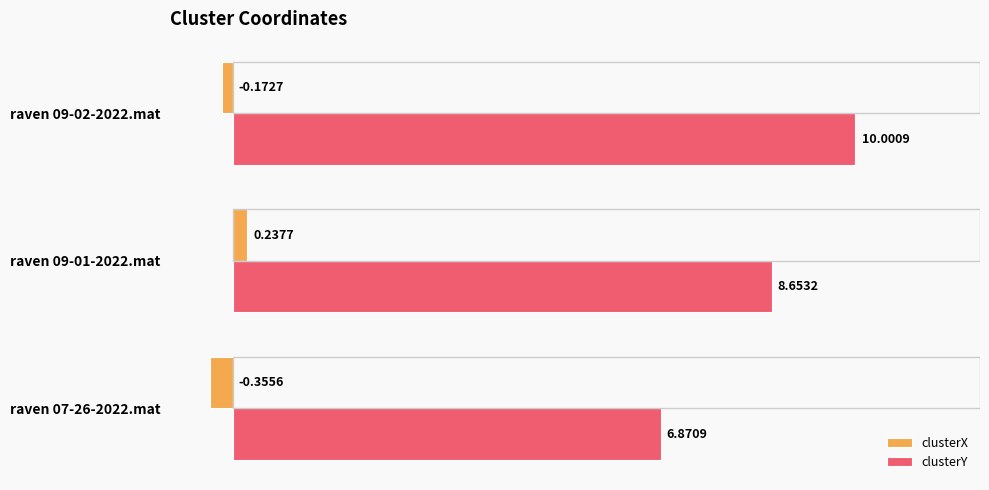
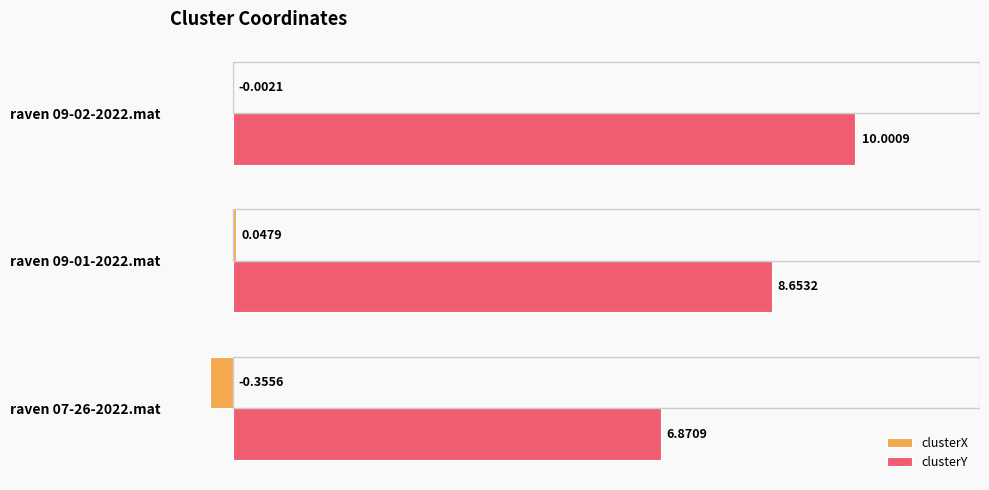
  {
    "clusterX": {
-     "raven 09-02-2022.mat": -0.1727,
-     "raven 09-01-2022.mat": 0.2377
+     "raven 09-02-2022.mat": -0.0021,
+     "raven 09-01-2022.mat": 0.0479
    },
    "clusterY": {
      "raven 09-02-2022.mat": 10.0009,
      "raven 09-01-2022.mat": 8.6532,
      "raven 07-26-2022.mat": 6.8709
    }
  }
